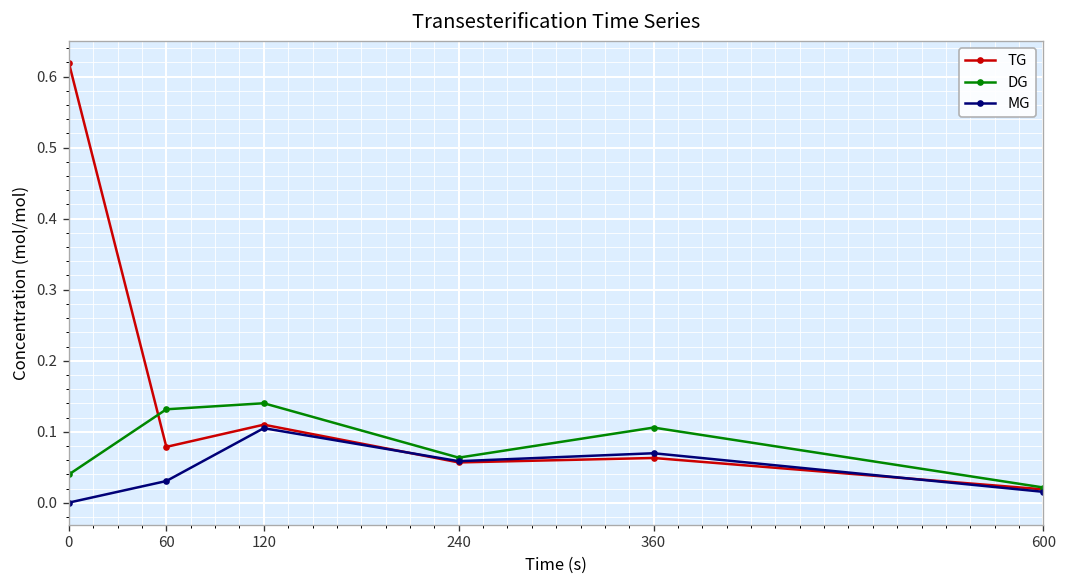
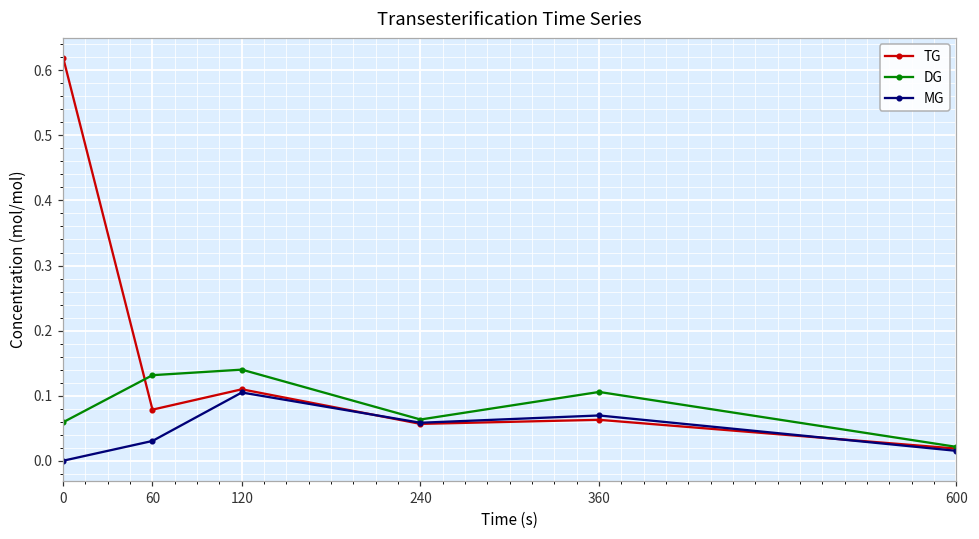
  {
    "TG": {
      "0": 0.62,
      "60": 0.08,
      "120": 0.11,
      "360": 0.06
    },
    "DG": {
-     "0": 0.04,
+     "0": 0.06,
      "60": 0.13,
      "120": 0.14,
      "240": 0.06,
      "360": 0.11
    },
    "MG": {
      "0": 0.00,
      "60": 0.03,
      "120": 0.11,
      "360": 0.07
    }
  }
